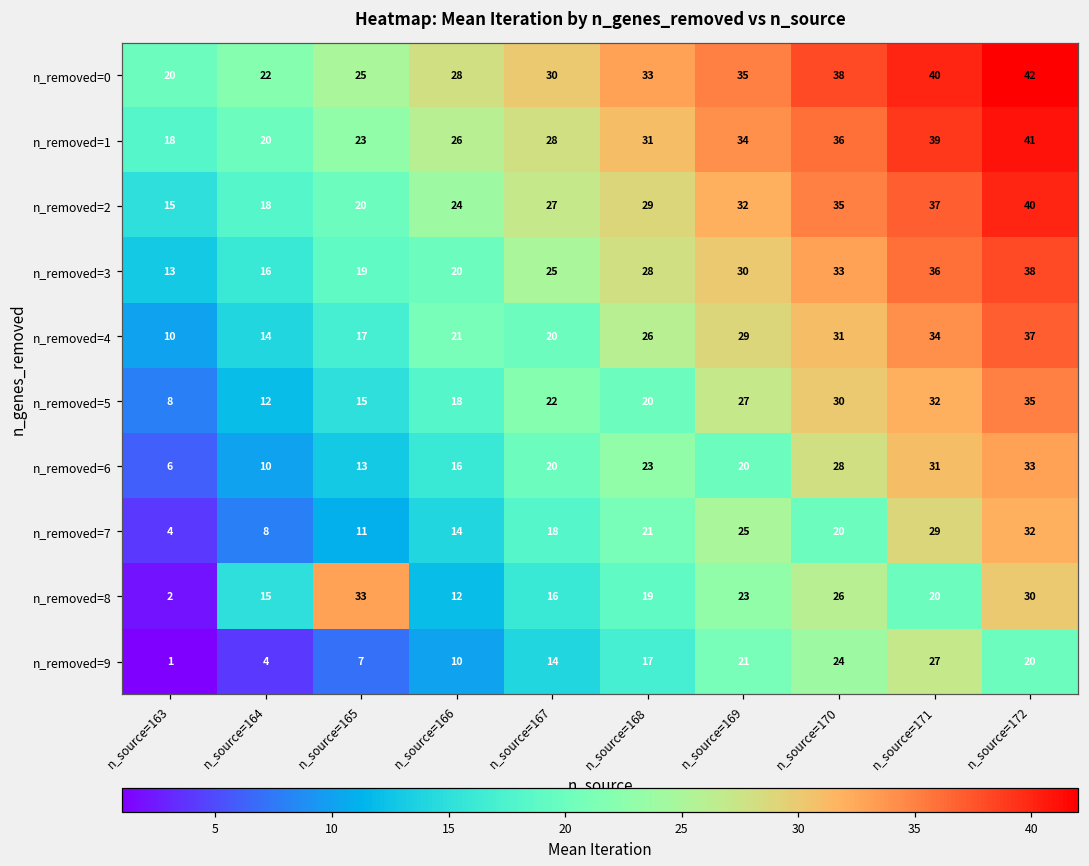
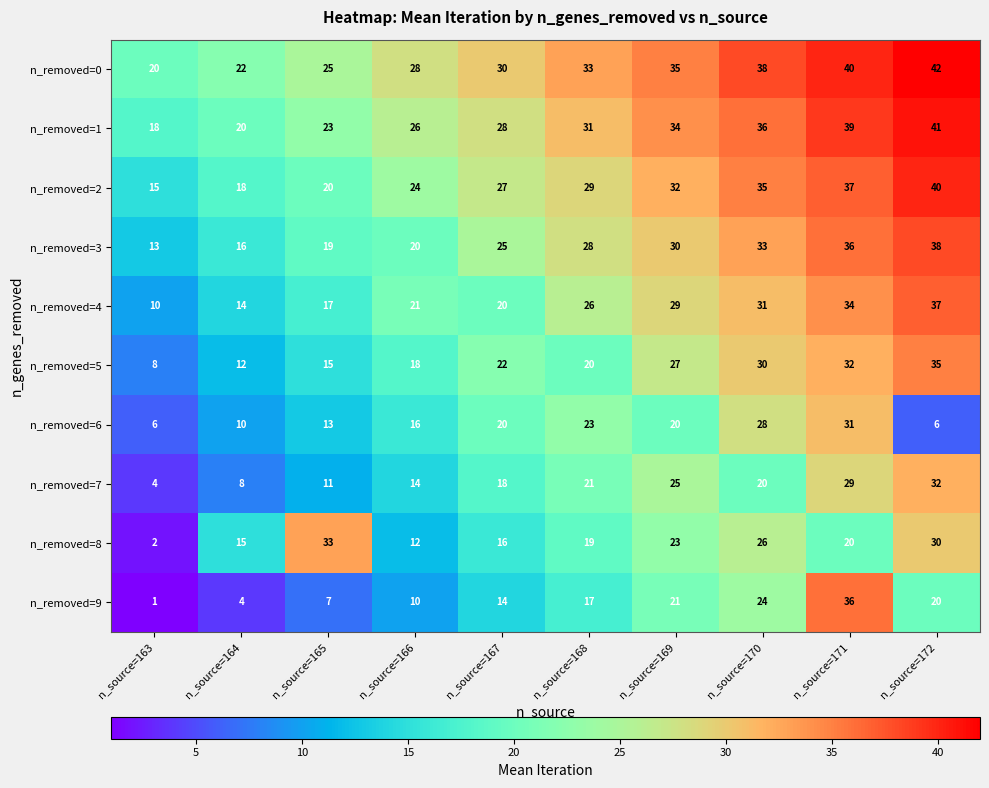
  {
    "n_removed=0": {
      "n_source=163": 20,
      "n_source=164": 22,
      "n_source=165": 25,
      "n_source=166": 28,
      "n_source=167": 30,
      "n_source=168": 33,
      "n_source=169": 35,
      "n_source=170": 38,
      "n_source=171": 40,
      "n_source=172": 42
    },
    "n_removed=1": {
      "n_source=163": 18,
      "n_source=164": 20,
      "n_source=165": 23,
      "n_source=166": 26,
      "n_source=167": 28,
      "n_source=168": 31,
      "n_source=169": 34,
      "n_source=170": 36,
      "n_source=171": 39,
      "n_source=172": 41
    },
    "n_removed=2": {
      "n_source=163": 15,
      "n_source=164": 18,
      "n_source=165": 20,
      "n_source=166": 24,
      "n_source=167": 27,
      "n_source=168": 29,
      "n_source=169": 32,
      "n_source=170": 35,
      "n_source=171": 37,
      "n_source=172": 40
    },
    "n_removed=3": {
      "n_source=163": 13,
      "n_source=164": 16,
      "n_source=165": 19,
      "n_source=166": 20,
      "n_source=167": 25,
      "n_source=168": 28,
      "n_source=169": 30,
      "n_source=170": 33,
      "n_source=171": 36,
      "n_source=172": 38
    },
    "n_removed=4": {
      "n_source=163": 10,
      "n_source=164": 14,
      "n_source=165": 17,
      "n_source=166": 21,
      "n_source=167": 20,
      "n_source=168": 26,
      "n_source=169": 29,
      "n_source=170": 31,
      "n_source=171": 34,
      "n_source=172": 37
    },
    "n_removed=5": {
      "n_source=163": 8,
      "n_source=164": 12,
      "n_source=165": 15,
      "n_source=166": 18,
      "n_source=167": 22,
      "n_source=168": 20,
      "n_source=169": 27,
      "n_source=170": 30,
      "n_source=171": 32,
      "n_source=172": 35
    },
    "n_removed=6": {
      "n_source=163": 6,
      "n_source=164": 10,
      "n_source=165": 13,
      "n_source=166": 16,
      "n_source=167": 20,
      "n_source=168": 23,
      "n_source=169": 20,
      "n_source=170": 28,
      "n_source=171": 31,
-     "n_source=172": 33
+     "n_source=172": 6
    },
    "n_removed=7": {
      "n_source=163": 4,
      "n_source=164": 8,
      "n_source=165": 11,
      "n_source=166": 14,
      "n_source=167": 18,
      "n_source=168": 21,
      "n_source=169": 25,
      "n_source=170": 20,
      "n_source=171": 29,
      "n_source=172": 32
    },
    "n_removed=8": {
      "n_source=163": 2,
      "n_source=164": 15,
      "n_source=165": 33,
      "n_source=166": 12,
      "n_source=167": 16,
      "n_source=168": 19,
      "n_source=169": 23,
      "n_source=170": 26,
      "n_source=171": 20,
      "n_source=172": 30
    },
    "n_removed=9": {
      "n_source=163": 1,
      "n_source=164": 4,
      "n_source=165": 7,
      "n_source=166": 10,
      "n_source=167": 14,
      "n_source=168": 17,
      "n_source=169": 21,
      "n_source=170": 24,
-     "n_source=171": 27,
+     "n_source=171": 36,
      "n_source=172": 20
    }
  }
